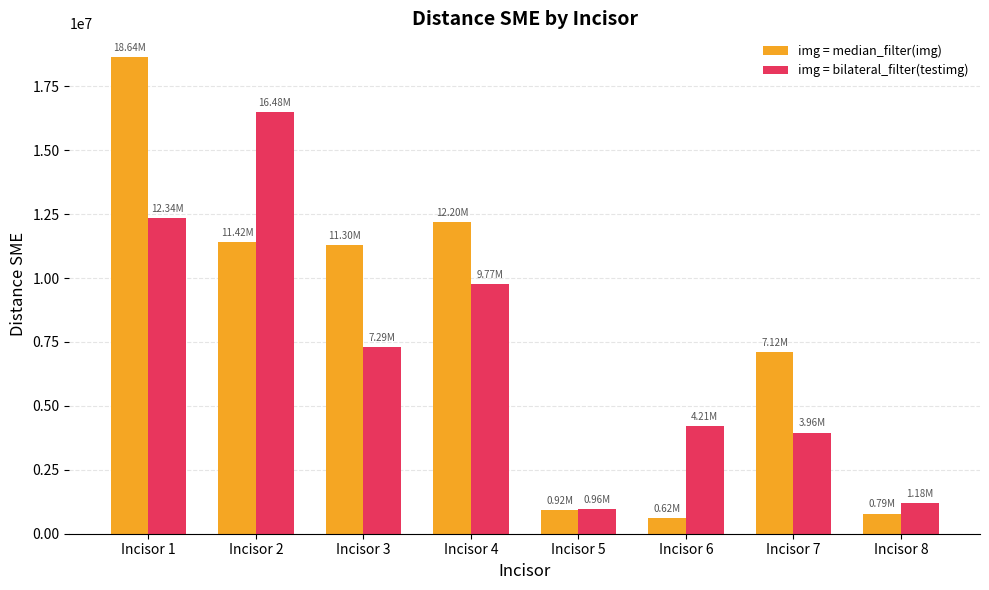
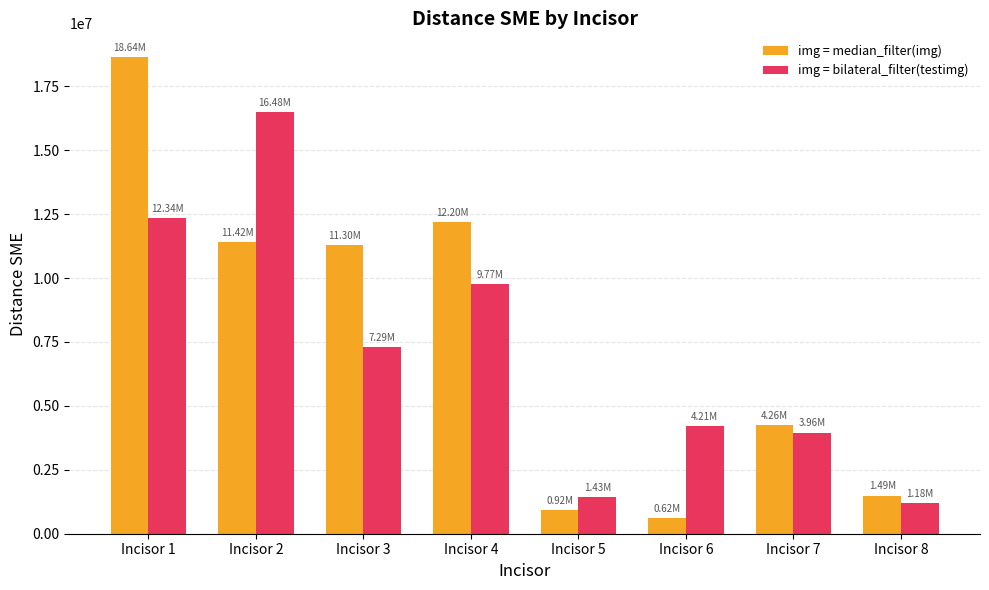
  {
    "img = median_filter(img)": {
      "Incisor 1": "18.64M",
      "Incisor 2": "11.42M",
      "Incisor 3": "11.30M",
      "Incisor 4": "12.20M",
      "Incisor 5": "0.92M",
      "Incisor 6": "0.62M",
-     "Incisor 7": "7.12M",
-     "Incisor 8": "0.79M"
+     "Incisor 7": "4.26M",
+     "Incisor 8": "1.49M"
    },
    "img = bilateral_filter(testimg)": {
      "Incisor 1": "12.34M",
      "Incisor 2": "16.48M",
      "Incisor 3": "7.29M",
      "Incisor 4": "9.77M",
-     "Incisor 5": "0.96M",
+     "Incisor 5": "1.43M",
      "Incisor 6": "4.21M",
      "Incisor 7": "3.96M",
      "Incisor 8": "1.18M"
    }
  }
